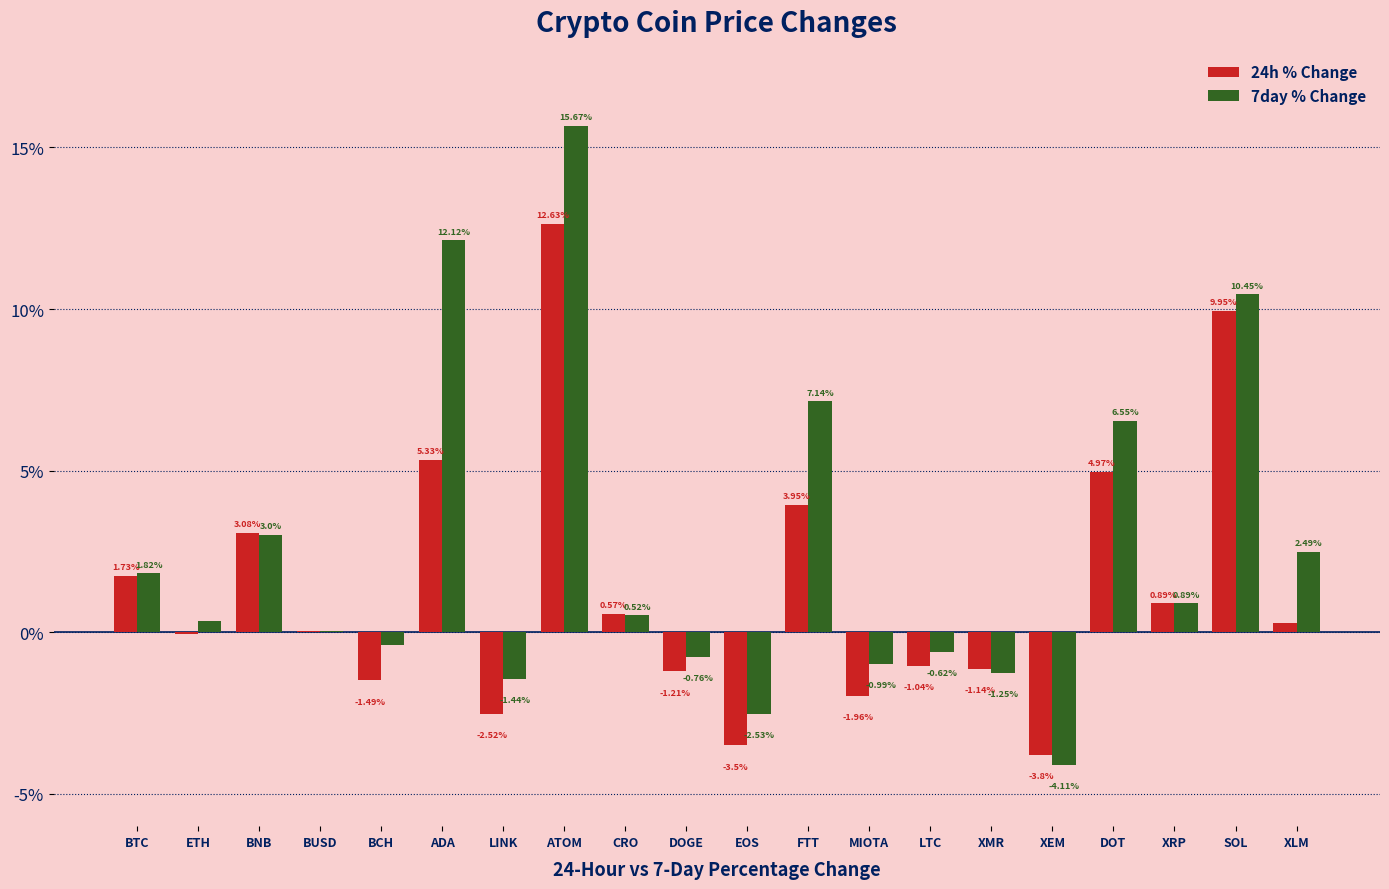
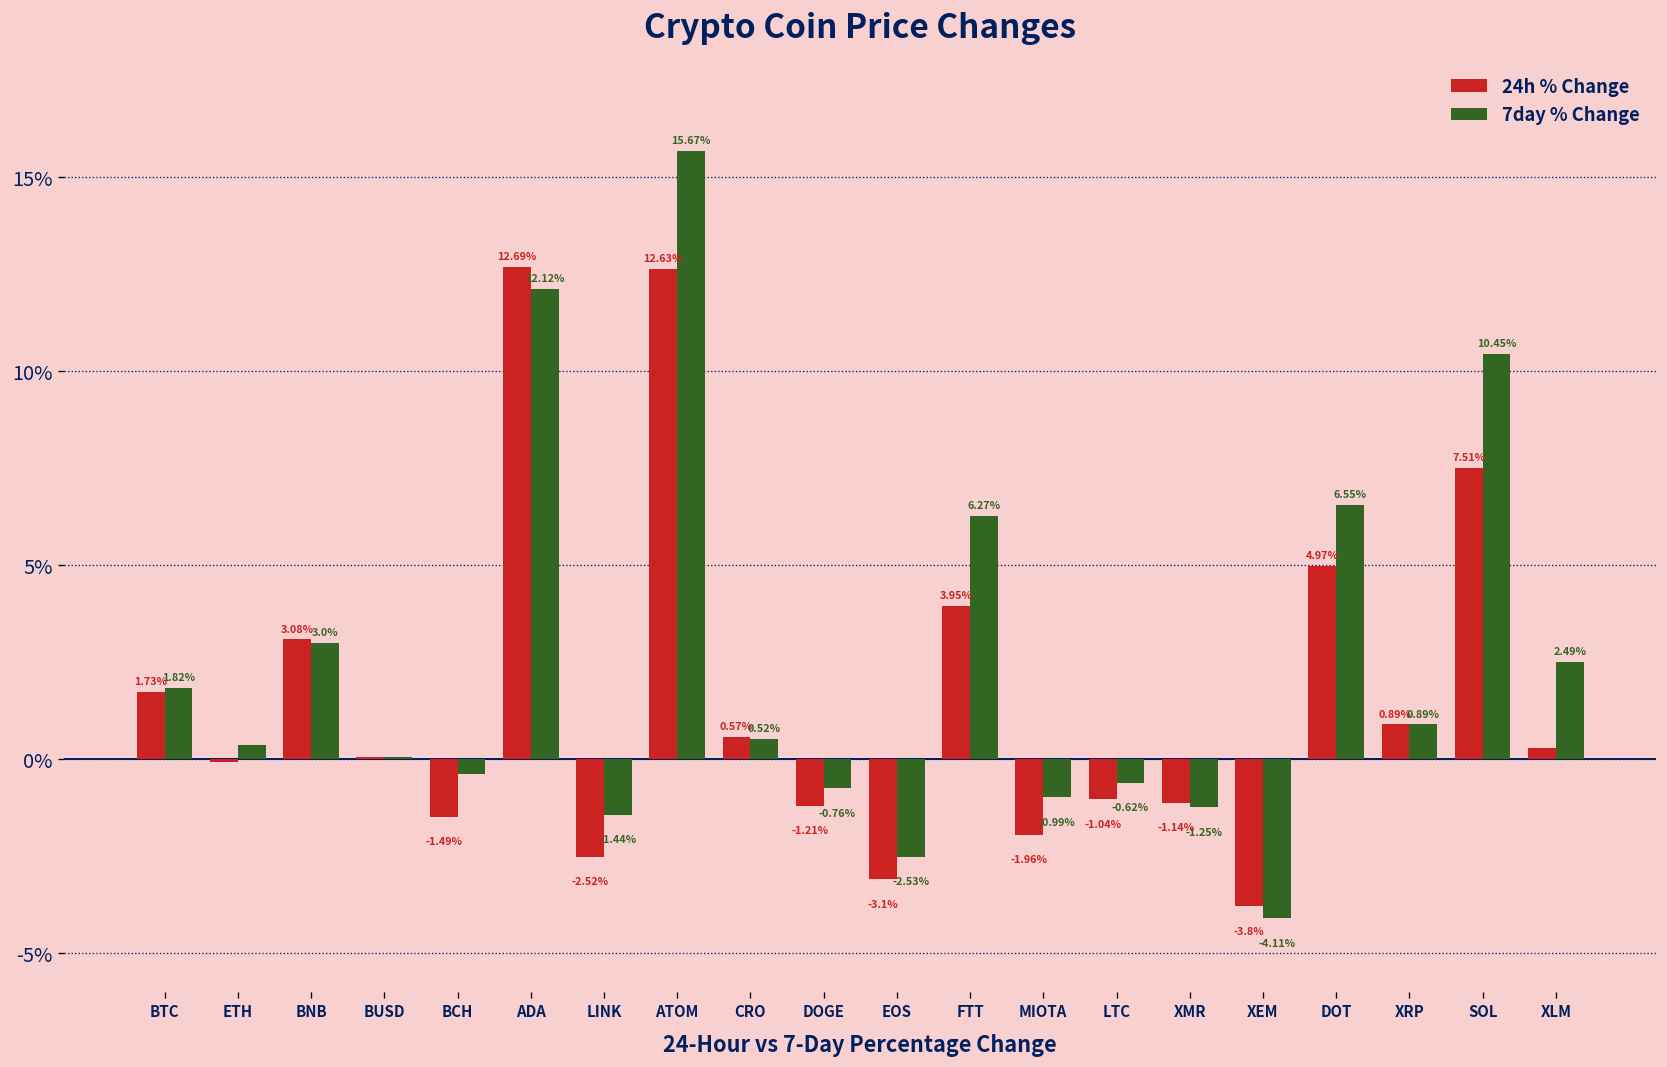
  {
    "24h % Change": {
      "BTC": "1.73%",
      "BNB": "3.08%",
      "BCH": "-1.49%",
-     "ADA": "5.33%",
+     "ADA": "12.69%",
      "LINK": "-2.52%",
      "ATOM": "12.63%",
      "CRO": "0.57%",
      "DOGE": "-1.21%",
-     "EOS": "-3.5%",
+     "EOS": "-3.1%",
      "FTT": "3.95%",
      "MIOTA": "-1.96%",
      "LTC": "-1.04%",
      "XEM": "-3.8%",
      "DOT": "4.97%",
-     "SOL": "9.95%"
+     "SOL": "7.51%"
    },
    "7day % Change": {
      "BTC": "1.82%",
      "BNB": "3.0%",
      "ADA": "12.12%",
      "LINK": "-1.44%",
      "ATOM": "15.67%",
      "CRO": "0.52%",
      "DOGE": "-0.76%",
      "EOS": "-2.53%",
-     "FTT": "7.14%",
+     "FTT": "6.27%",
      "MIOTA": "-0.99%",
      "LTC": "-0.62%",
      "XEM": "-4.11%",
      "DOT": "6.55%",
      "SOL": "10.45%",
      "XLM": "2.49%"
    }
  }
